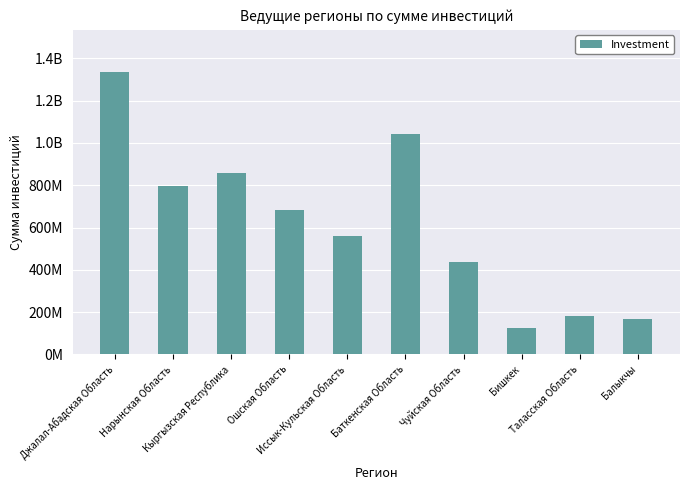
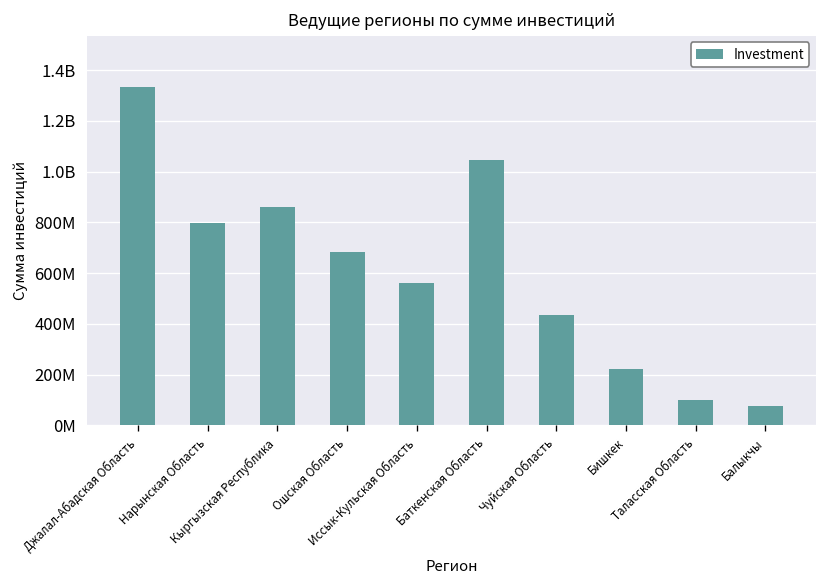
  {
    "Джалал-Абадская Область": 1330000000,
    "Нарынская Область": 800000000,
    "Кыргызская Республика": 860000000,
    "Ошская Область": 680000000,
    "Иссык-Кульская Область": 560000000,
    "Баткенская Область": 1040000000,
    "Чуйская Область": 440000000,
-   "Бишкек": 130000000,
-   "Таласская Область": 180000000,
-   "Балыкчы": 170000000
+   "Бишкек": 220000000,
+   "Таласская Область": 100000000,
+   "Балыкчы": 80000000
  }
